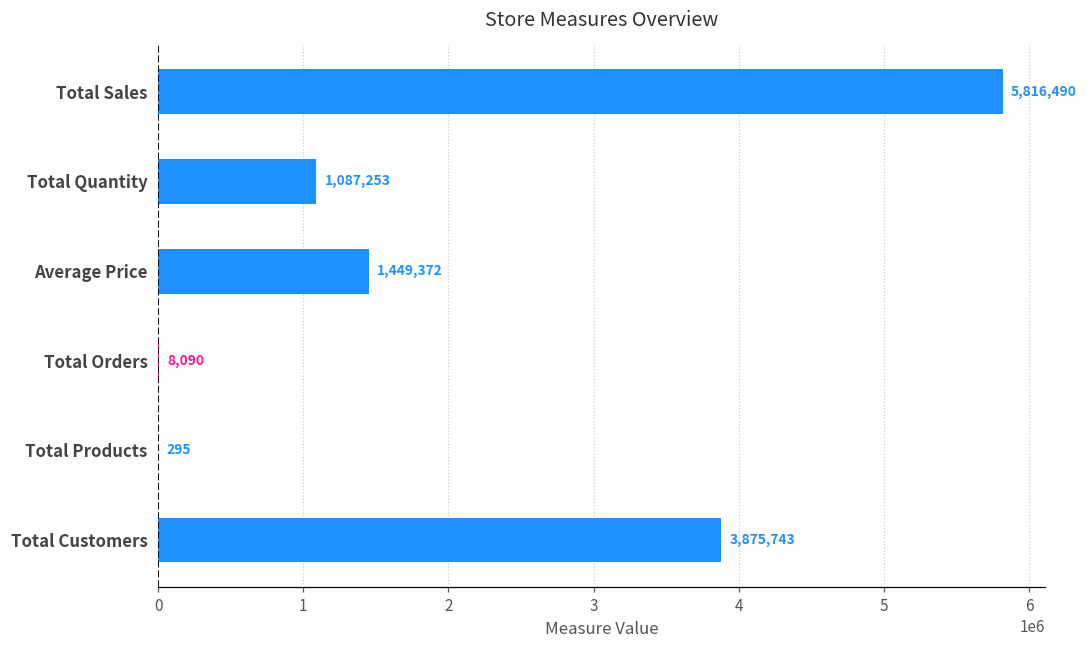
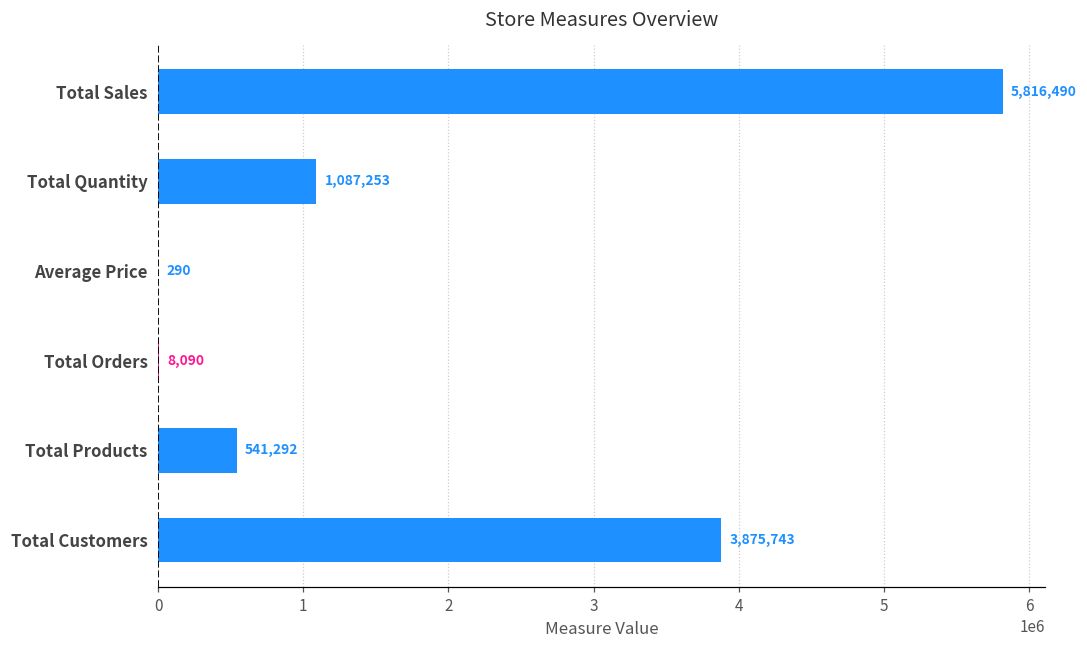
  {
    "Total Sales": "5,816,490",
    "Total Quantity": "1,087,253",
-   "Average Price": "1,449,372",
+   "Average Price": "290",
    "Total Orders": "8,090",
-   "Total Products": "295",
+   "Total Products": "541,292",
    "Total Customers": "3,875,743"
  }
